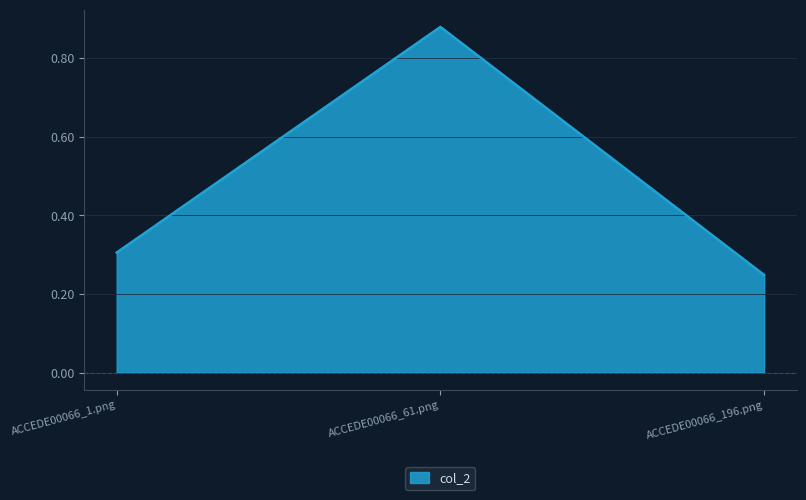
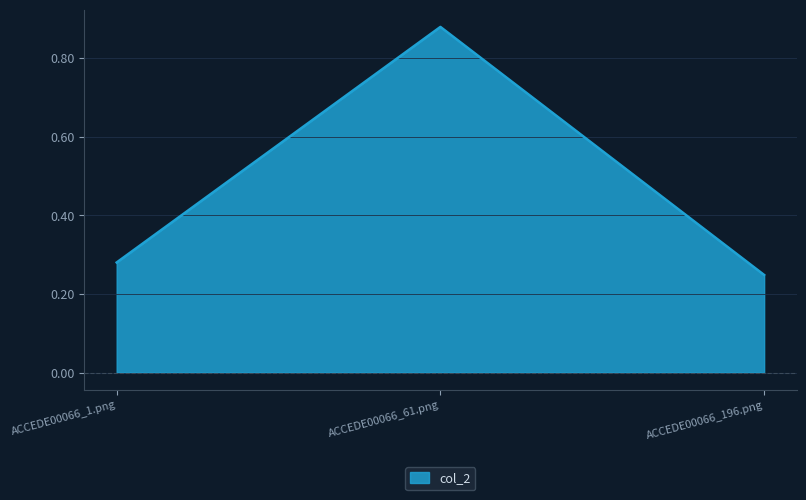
  {
-   "ACCEDE00066_1.png": 0.31,
+   "ACCEDE00066_1.png": 0.28,
    "ACCEDE00066_61.png": 0.88,
    "ACCEDE00066_196.png": 0.25
  }
